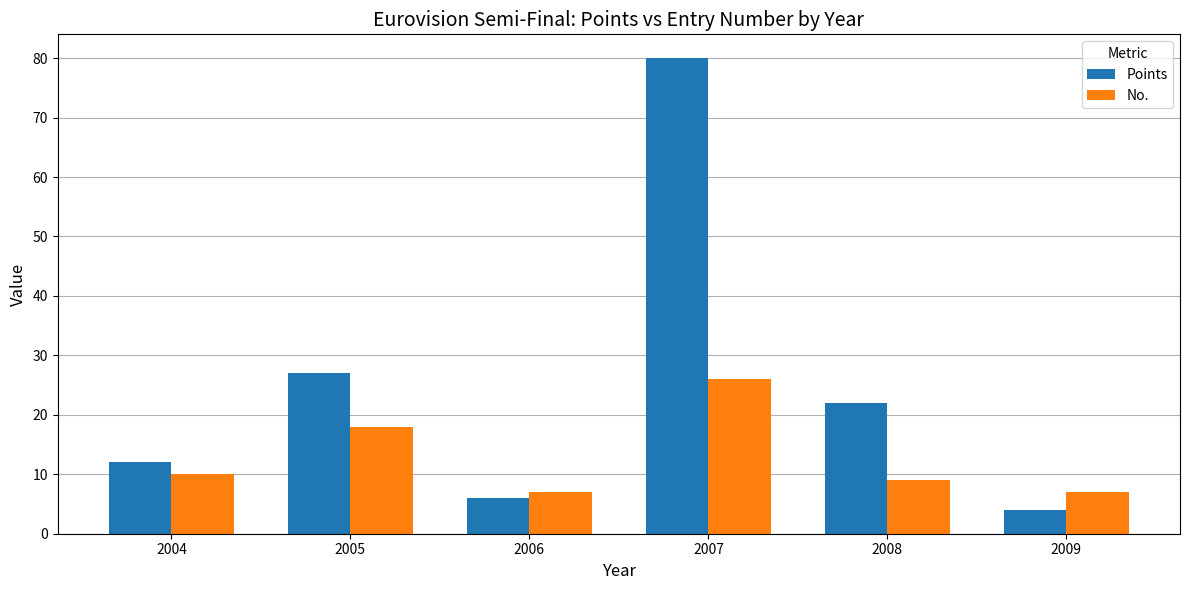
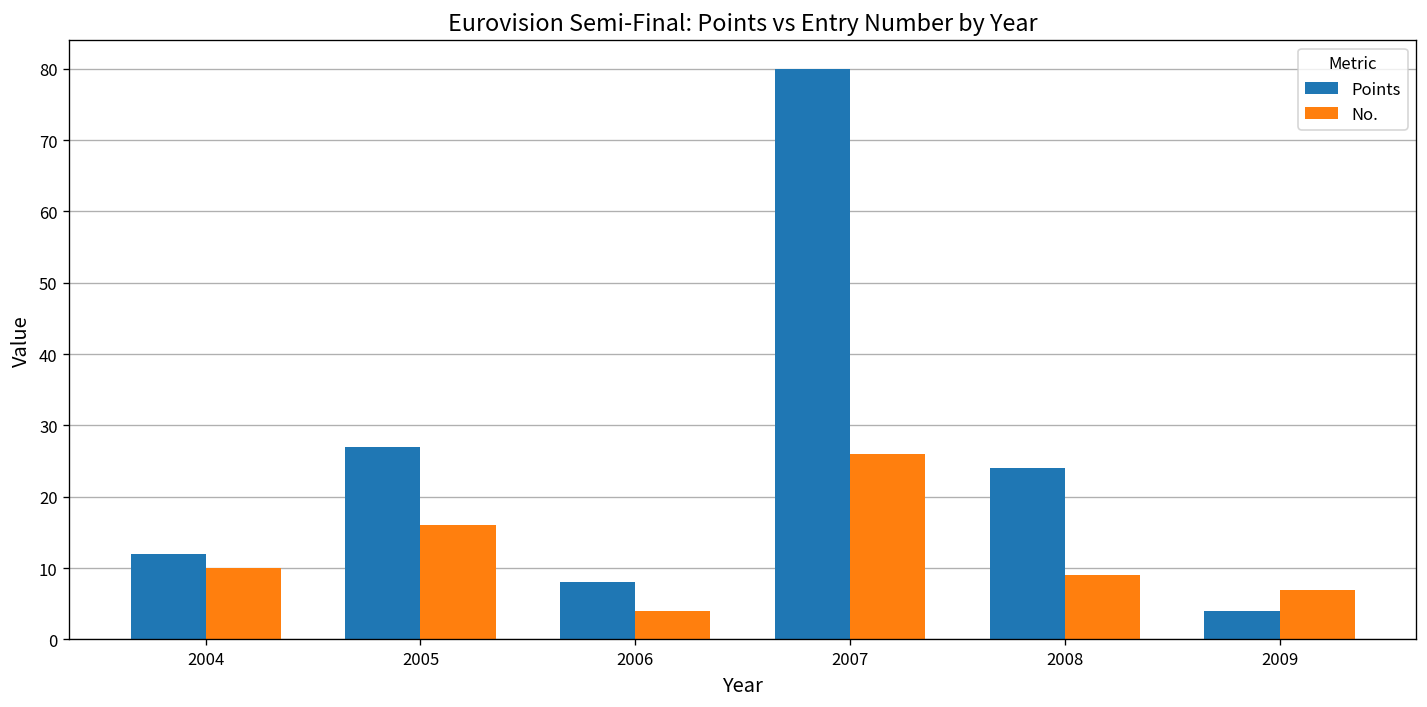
  {
    "Points": {
      "2004": 12,
      "2005": 27,
-     "2006": 6,
+     "2006": 8,
      "2007": 80,
-     "2008": 22,
+     "2008": 24,
      "2009": 4
    },
    "No.": {
      "2004": 10,
-     "2005": 18,
-     "2006": 7,
+     "2005": 16,
+     "2006": 4,
      "2007": 26,
      "2008": 9,
      "2009": 7
    }
  }
